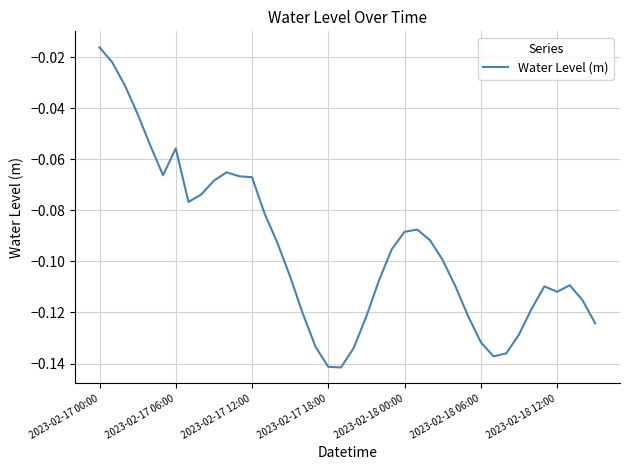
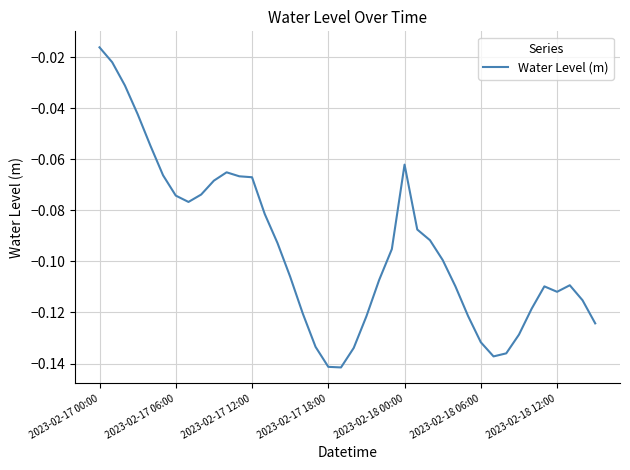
  {
    "2023-02-17 00:00": -0.016,
-   "2023-02-17 06:00": -0.056,
+   "2023-02-17 06:00": -0.074,
    "2023-02-17 12:00": -0.067,
    "2023-02-17 18:00": -0.141,
-   "2023-02-18 00:00": -0.088,
+   "2023-02-18 00:00": -0.062,
    "2023-02-18 06:00": -0.132,
    "2023-02-18 12:00": -0.112
  }
